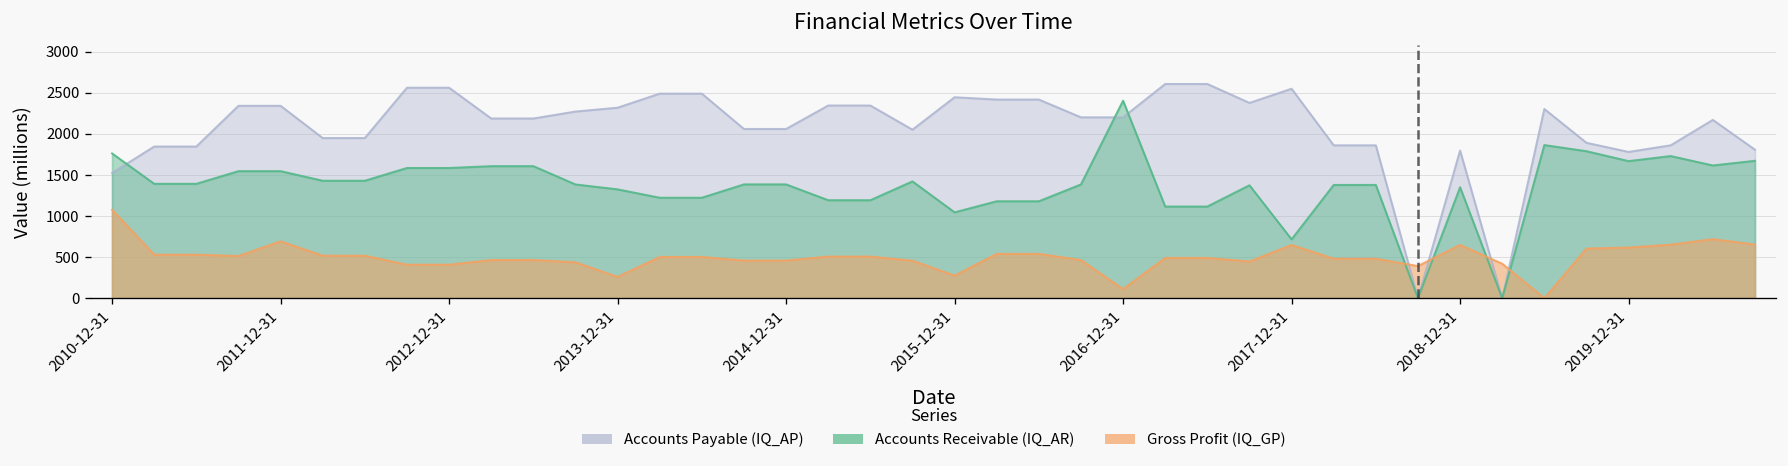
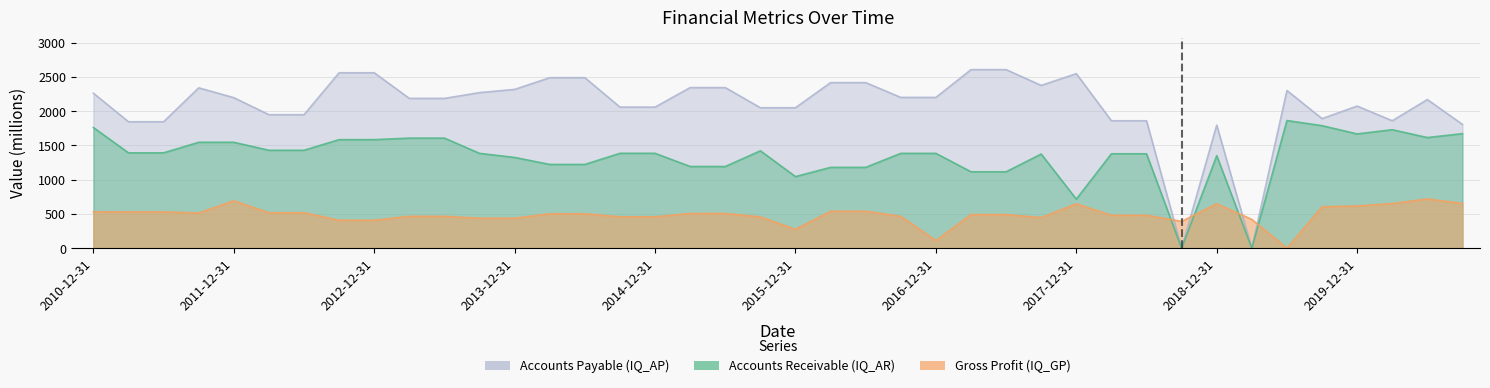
  {
    "Accounts Payable (IQ_AP)": {
-     "2010-12-31": 1500,
-     "2011-12-31": 2300,
+     "2010-12-31": 2300,
+     "2011-12-31": 2200,
      "2012-12-31": 2600,
      "2013-12-31": 2300,
      "2014-12-31": 2100,
-     "2015-12-31": 2400,
+     "2015-12-31": 2100,
      "2016-12-31": 2200,
      "2017-12-31": 2500,
      "2018-12-31": 1800,
-     "2019-12-31": 1800
+     "2019-12-31": 2100
    },
    "Accounts Receivable (IQ_AR)": {
      "2010-12-31": 1800,
      "2011-12-31": 1500,
      "2012-12-31": 1600,
      "2013-12-31": 1300,
      "2014-12-31": 1400,
      "2015-12-31": 1000,
-     "2016-12-31": 2400,
+     "2016-12-31": 1400,
      "2017-12-31": 700,
      "2018-12-31": 1400,
      "2019-12-31": 1700
    },
    "Gross Profit (IQ_GP)": {
-     "2010-12-31": 1100,
+     "2010-12-31": 500,
      "2011-12-31": 700,
      "2012-12-31": 400,
-     "2013-12-31": 300,
+     "2013-12-31": 400,
      "2014-12-31": 500,
      "2015-12-31": 300,
      "2016-12-31": 100,
      "2017-12-31": 600,
      "2018-12-31": 600,
      "2019-12-31": 600
    }
  }
